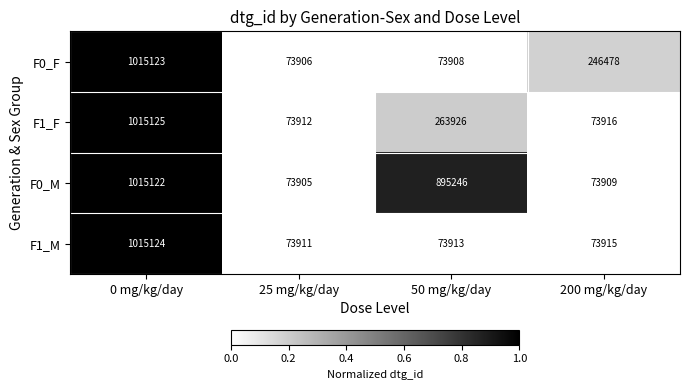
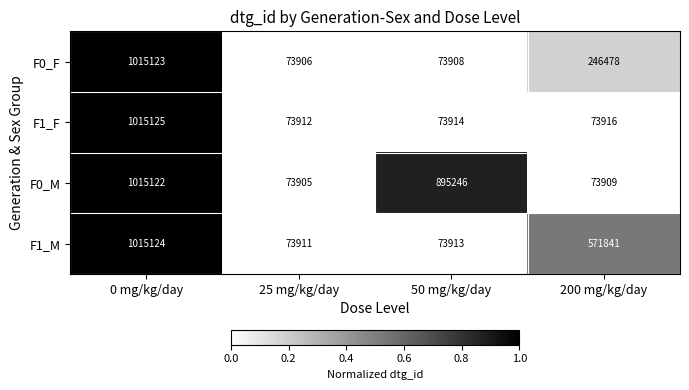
  {
    "F0_F": {
      "0 mg/kg/day": 1015123,
      "25 mg/kg/day": 73906,
      "50 mg/kg/day": 73908,
      "200 mg/kg/day": 246478
    },
    "F1_F": {
      "0 mg/kg/day": 1015125,
      "25 mg/kg/day": 73912,
-     "50 mg/kg/day": 263926,
+     "50 mg/kg/day": 73914,
      "200 mg/kg/day": 73916
    },
    "F0_M": {
      "0 mg/kg/day": 1015122,
      "25 mg/kg/day": 73905,
      "50 mg/kg/day": 895246,
      "200 mg/kg/day": 73909
    },
    "F1_M": {
      "0 mg/kg/day": 1015124,
      "25 mg/kg/day": 73911,
      "50 mg/kg/day": 73913,
-     "200 mg/kg/day": 73915
+     "200 mg/kg/day": 571841
    }
  }
